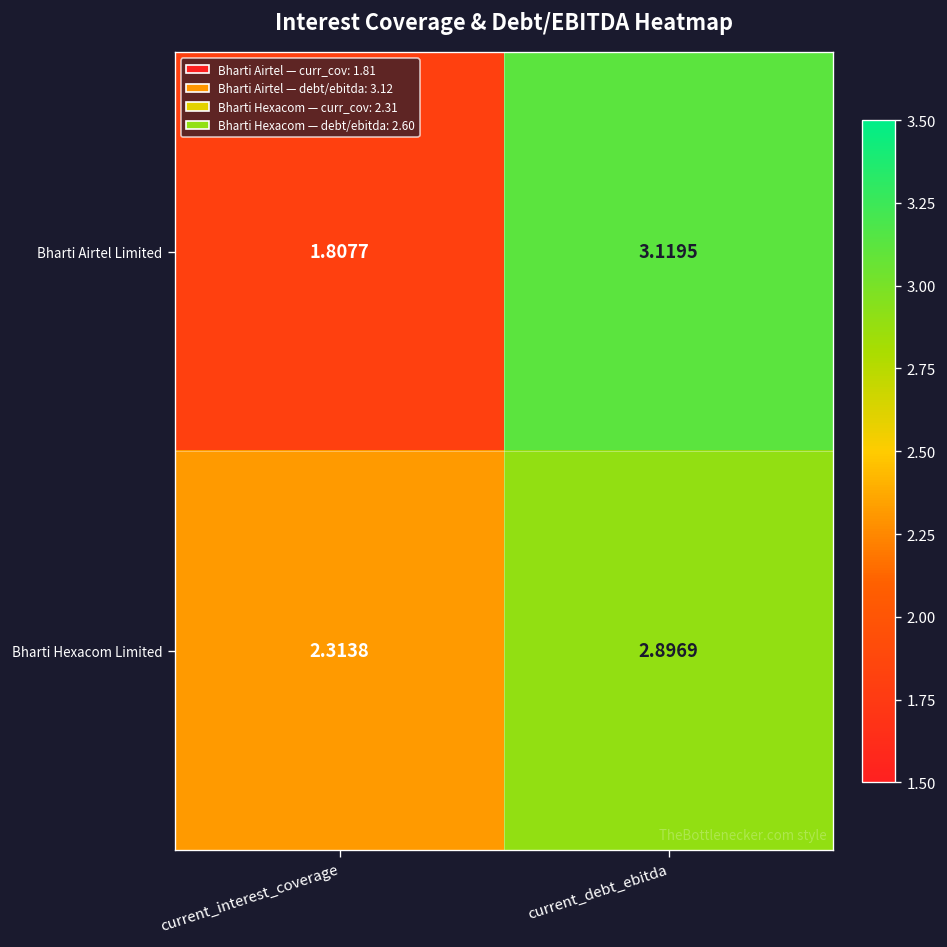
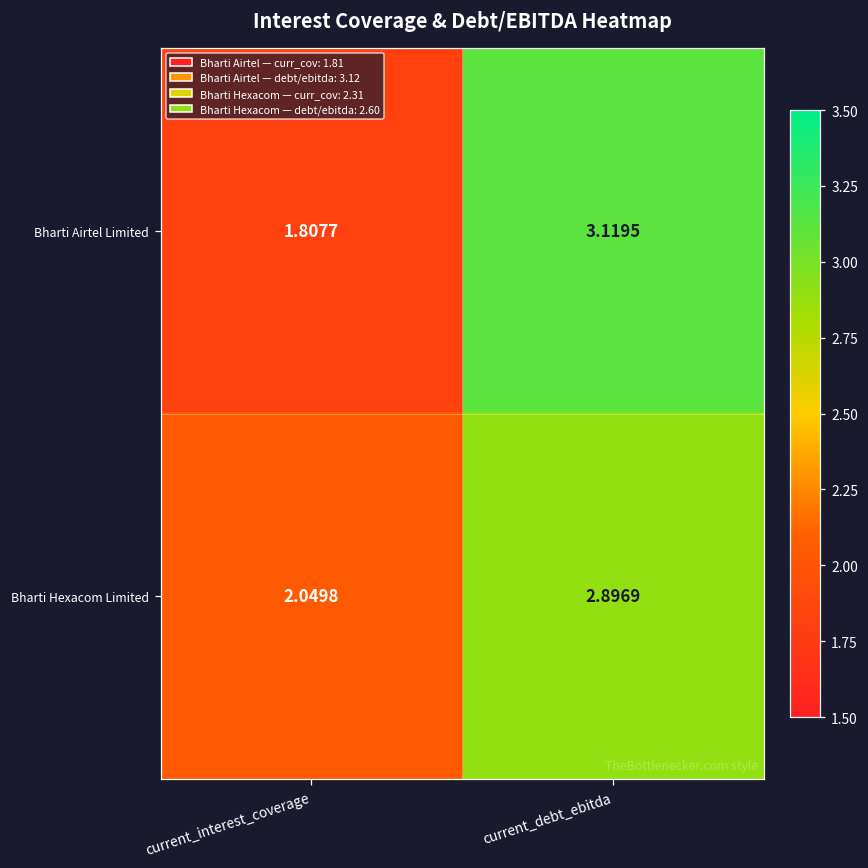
  {
    "Bharti Airtel Limited": {
      "current_interest_coverage": 1.8077,
      "current_debt_ebitda": 3.1195
    },
    "Bharti Hexacom Limited": {
-     "current_interest_coverage": 2.3138
+     "current_interest_coverage": 2.0498
    }
  }
